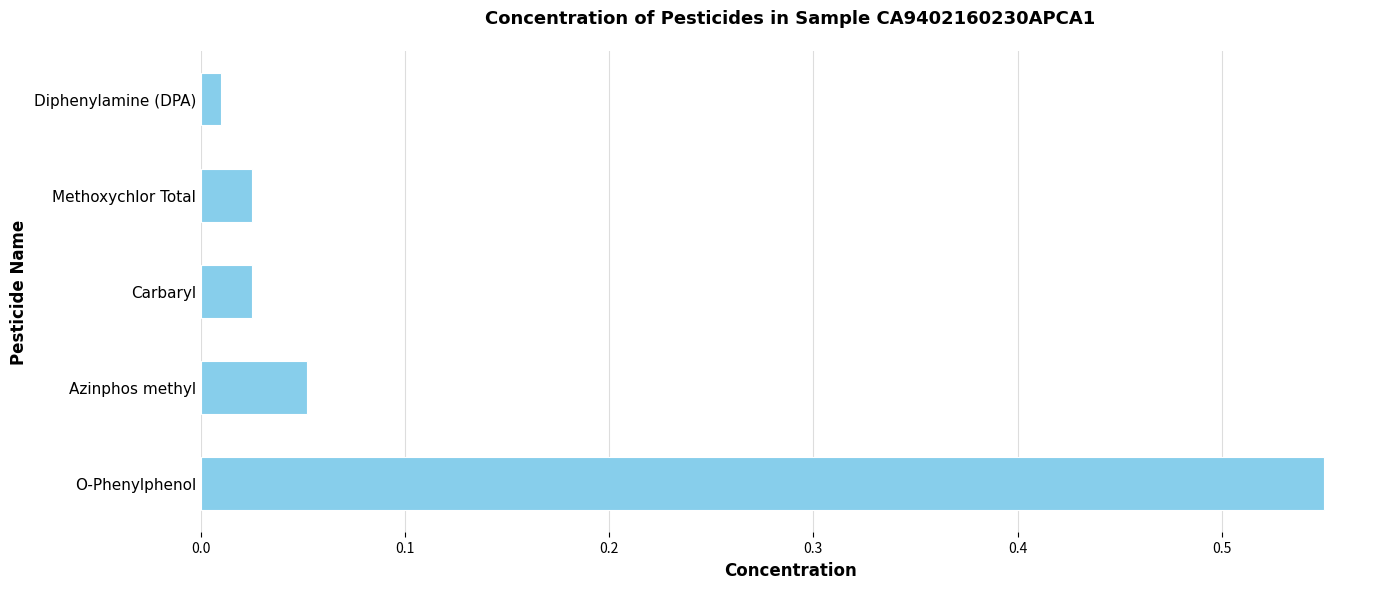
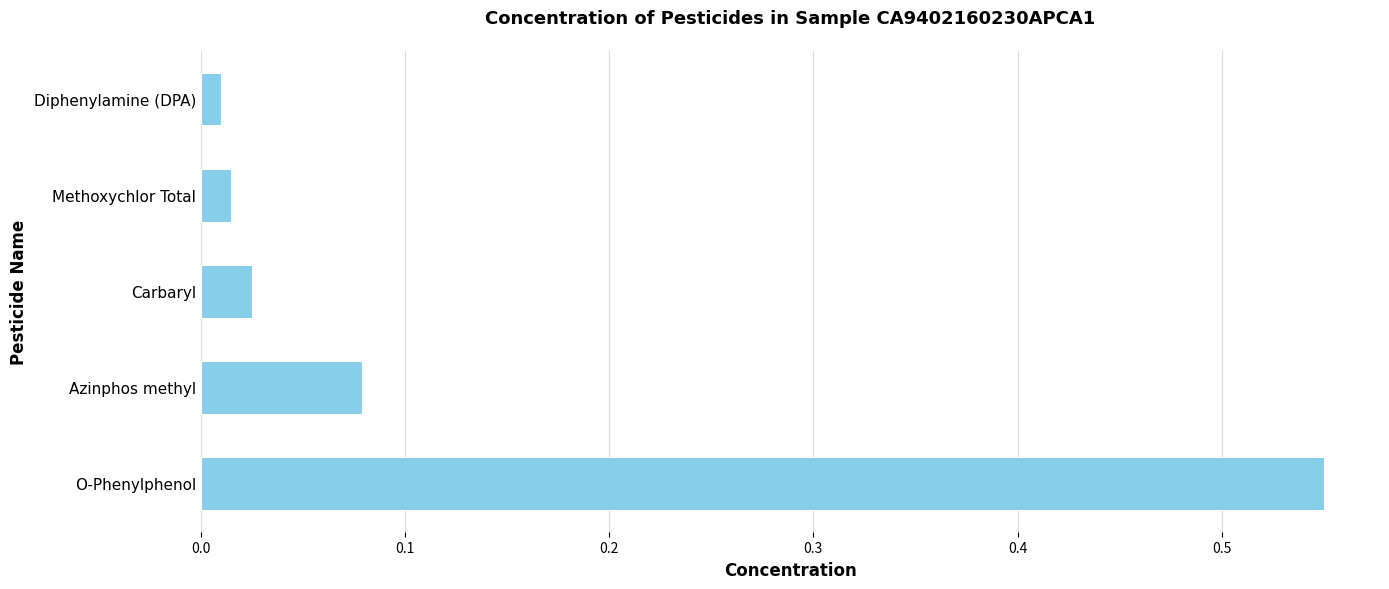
  {
    "Diphenylamine (DPA)": 0.010,
-   "Methoxychlor Total": 0.025,
+   "Methoxychlor Total": 0.015,
    "Carbaryl": 0.025,
-   "Azinphos methyl": 0.052,
+   "Azinphos methyl": 0.079,
    "O-Phenylphenol": 0.550
  }
